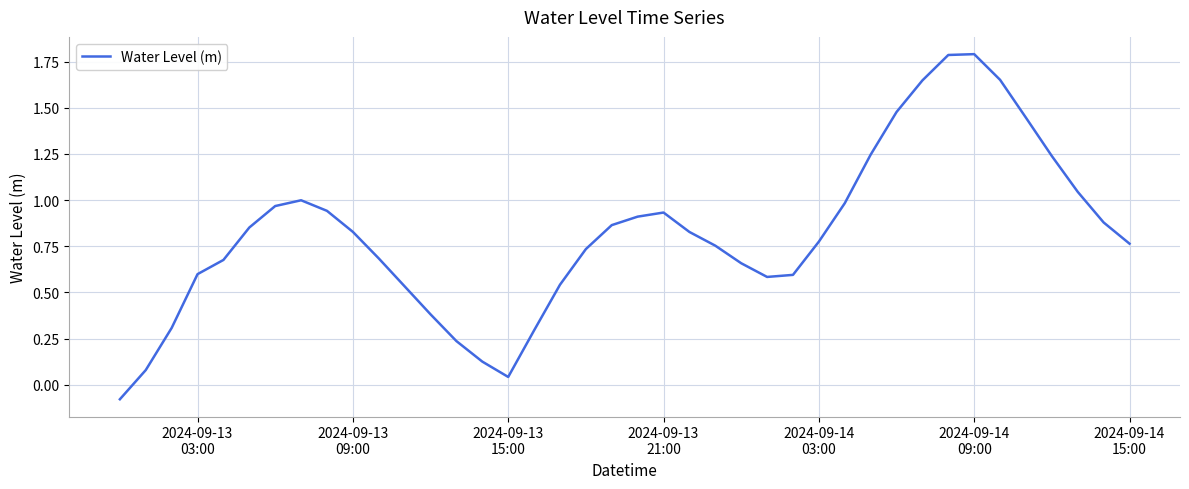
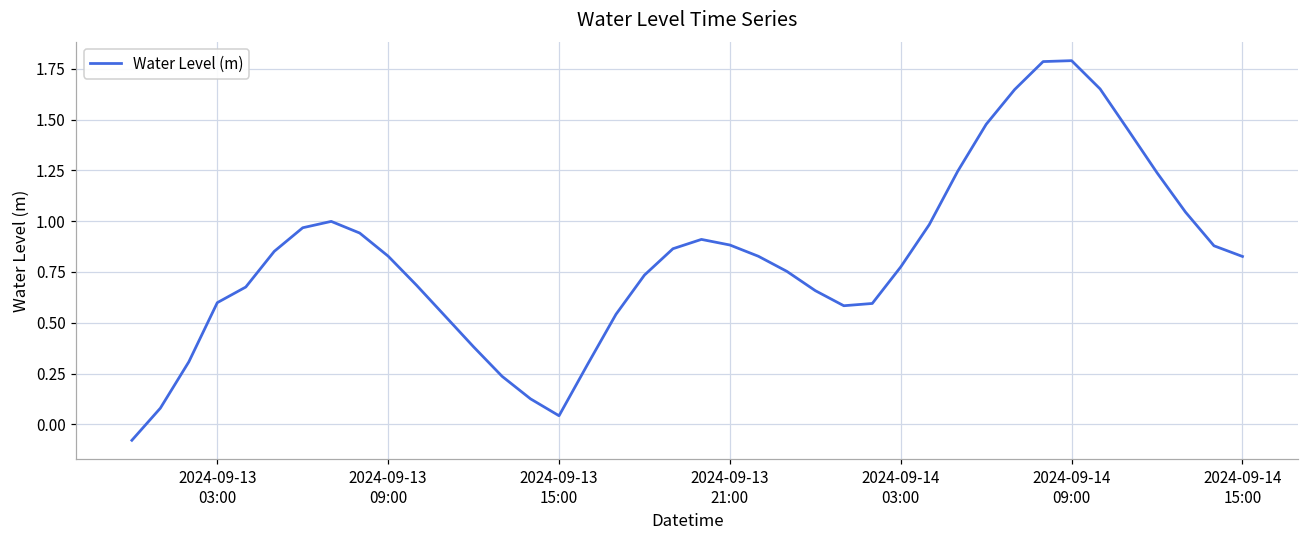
  {
    "2024-09-13 03:00": 0.60,
    "2024-09-13 09:00": 0.83,
    "2024-09-13 15:00": 0.04,
-   "2024-09-13 21:00": 0.93,
+   "2024-09-13 21:00": 0.88,
    "2024-09-14 03:00": 0.77,
    "2024-09-14 09:00": 1.79,
-   "2024-09-14 15:00": 0.76
+   "2024-09-14 15:00": 0.83
  }
